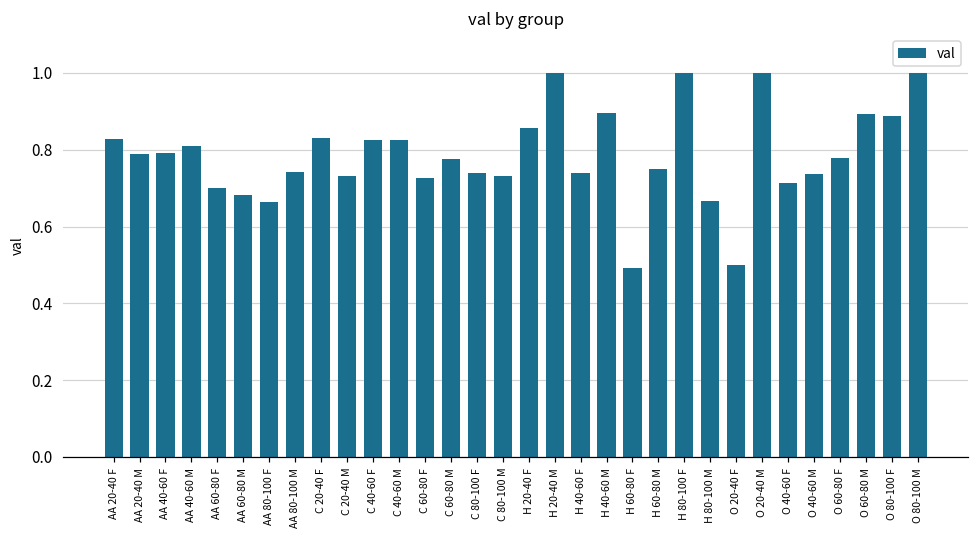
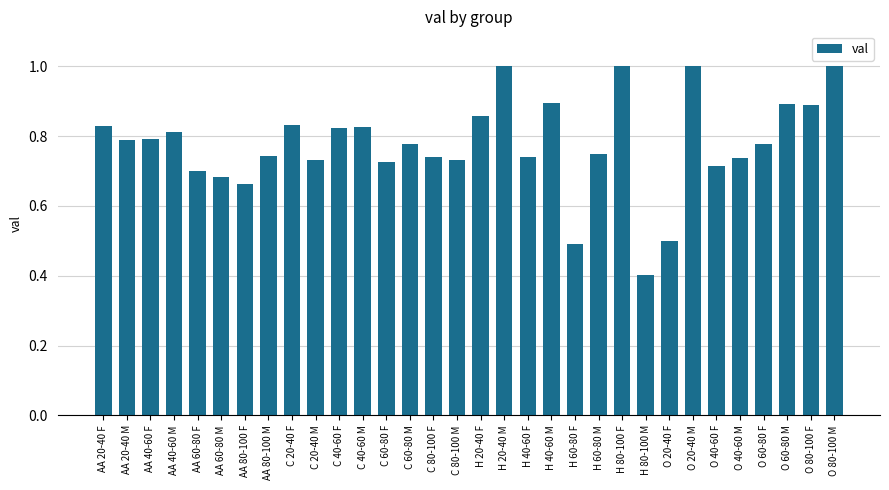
  {
    "AA 20-40 F": 0.83,
    "AA 20-40 M": 0.79,
    "AA 40-60 F": 0.79,
    "AA 40-60 M": 0.81,
    "AA 60-80 F": 0.70,
    "AA 60-80 M": 0.68,
    "AA 80-100 F": 0.66,
    "AA 80-100 M": 0.74,
    "C 20-40 F": 0.83,
    "C 20-40 M": 0.73,
    "C 40-60 F": 0.82,
    "C 40-60 M": 0.83,
    "C 60-80 F": 0.73,
    "C 60-80 M": 0.78,
    "C 80-100 F": 0.74,
    "C 80-100 M": 0.73,
    "H 20-40 F": 0.86,
    "H 20-40 M": 1.00,
    "H 40-60 F": 0.74,
    "H 40-60 M": 0.89,
    "H 60-80 F": 0.49,
    "H 60-80 M": 0.75,
    "H 80-100 F": 1.00,
-   "H 80-100 M": 0.67,
+   "H 80-100 M": 0.40,
    "O 20-40 F": 0.50,
    "O 20-40 M": 1.00,
    "O 40-60 F": 0.71,
    "O 40-60 M": 0.74,
    "O 60-80 F": 0.78,
    "O 60-80 M": 0.89,
    "O 80-100 F": 0.89,
    "O 80-100 M": 1.00
  }
